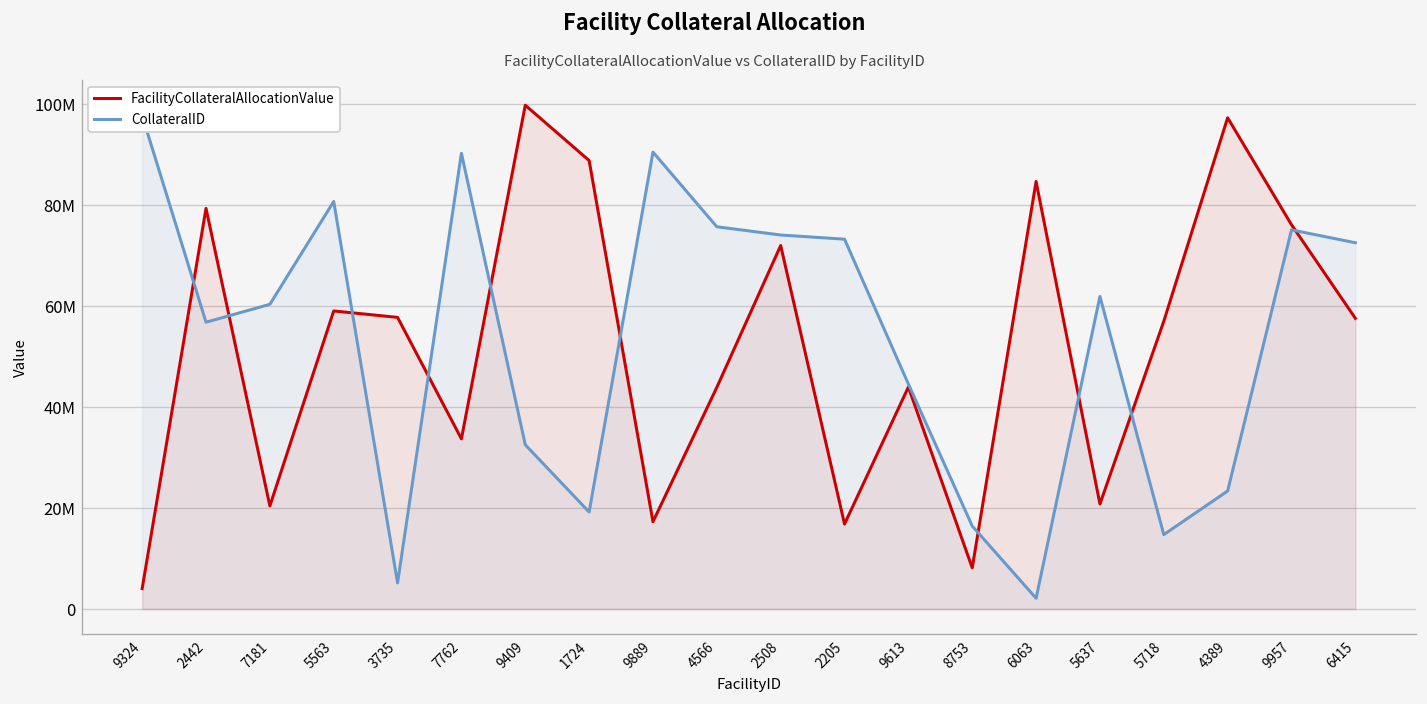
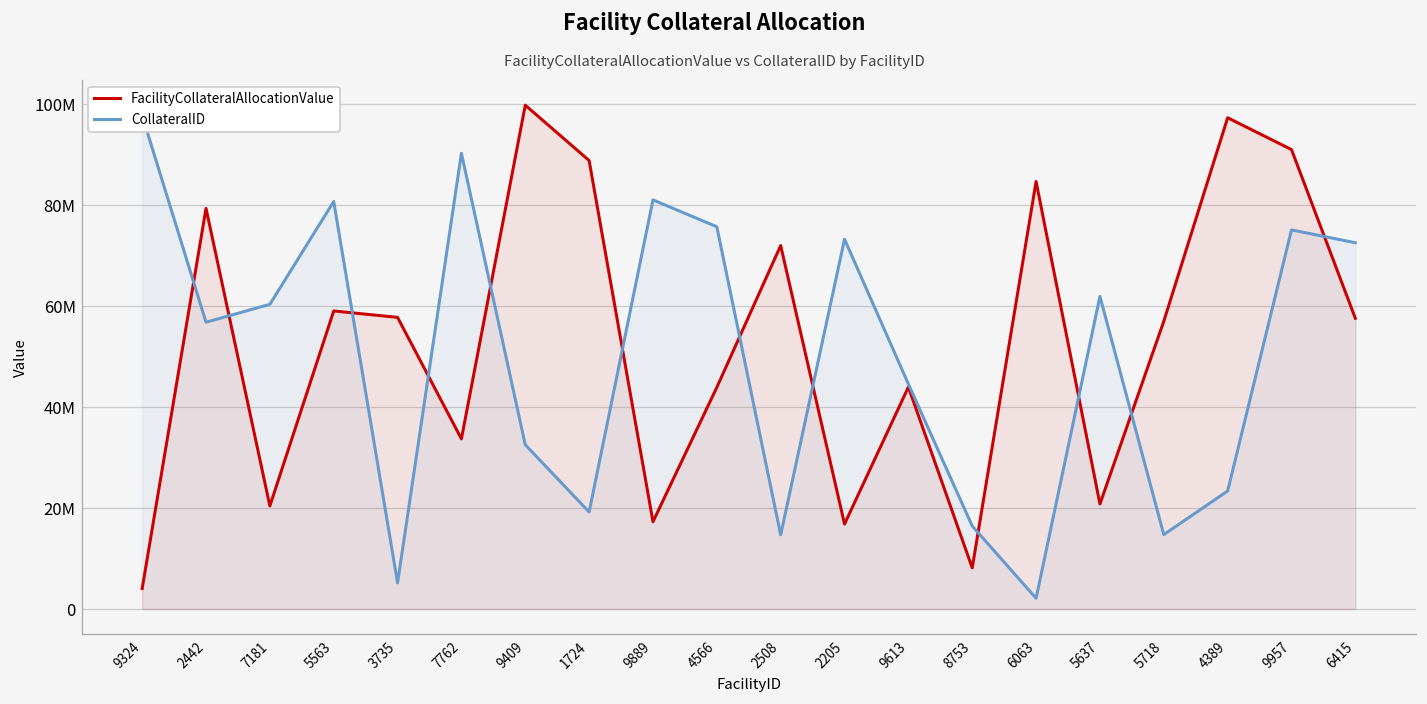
  {
    "FacilityCollateralAllocationValue": {
      "9324": 4000000,
      "2442": 79000000,
      "7181": 20000000,
      "5563": 59000000,
      "3735": 58000000,
      "7762": 34000000,
      "9409": 100000000,
      "1724": 89000000,
      "9889": 17000000,
      "4566": 44000000,
      "2508": 72000000,
      "2205": 17000000,
      "8753": 8000000,
      "6063": 85000000,
      "5637": 21000000,
      "5718": 57000000,
      "4389": 97000000,
-     "9957": 76000000,
+     "9957": 91000000,
      "6415": 58000000
    },
    "CollateralID": {
      "2442": 57000000,
      "7181": 60000000,
      "5563": 81000000,
      "3735": 5000000,
      "7762": 90000000,
      "9409": 33000000,
      "1724": 19000000,
-     "9889": 91000000,
+     "9889": 81000000,
      "4566": 76000000,
-     "2508": 74000000,
+     "2508": 15000000,
      "2205": 73000000,
      "8753": 16000000,
      "6063": 2000000,
      "5637": 62000000,
      "5718": 15000000,
      "4389": 23000000,
      "9957": 75000000,
      "6415": 73000000
    }
  }
